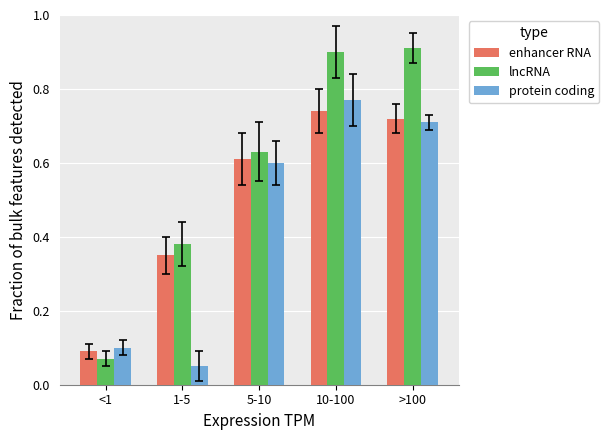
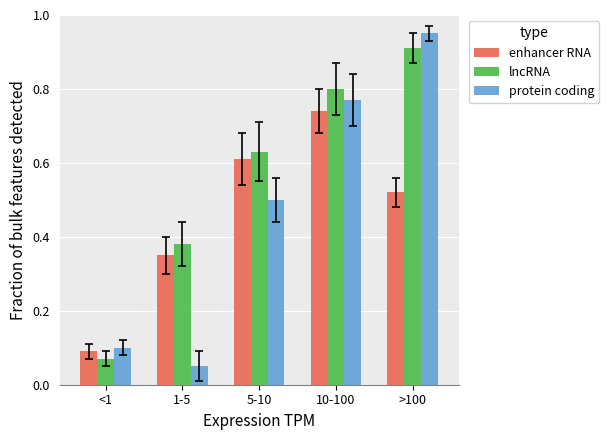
  {
    "enhancer RNA": {
      "<1": 0.09,
      "1-5": 0.35,
      "5-10": 0.61,
      "10-100": 0.74,
-     ">100": 0.72
+     ">100": 0.52
    },
    "lncRNA": {
      "<1": 0.07,
      "1-5": 0.38,
      "5-10": 0.63,
-     "10-100": 0.9,
+     "10-100": 0.8,
      ">100": 0.91
    },
    "protein coding": {
      "<1": 0.10,
      "1-5": 0.05,
-     "5-10": 0.6,
+     "5-10": 0.5,
      "10-100": 0.77,
-     ">100": 0.71
+     ">100": 0.95
    }
  }
